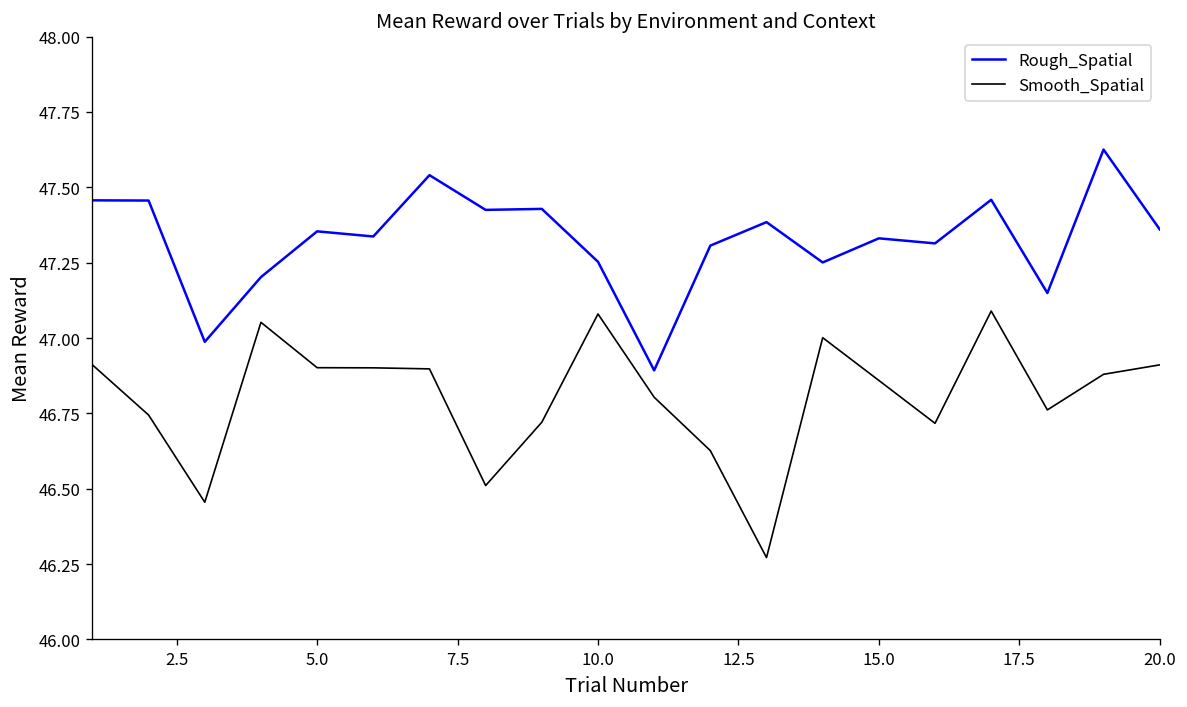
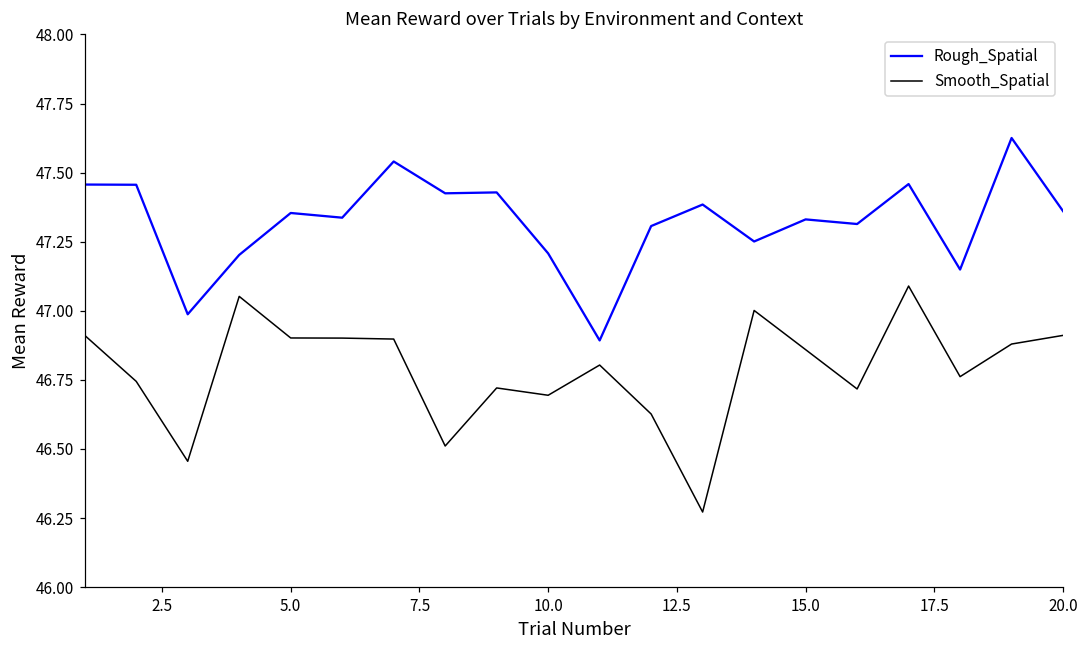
  {
    "Rough_Spatial": {
      "5.0": 47.35,
-     "10.0": 47.25,
+     "10.0": 47.21,
      "15.0": 47.33,
      "20.0": 47.36
    },
    "Smooth_Spatial": {
      "5.0": 46.90,
-     "10.0": 47.08,
+     "10.0": 46.69,
      "15.0": 46.86,
      "20.0": 46.91
    }
  }
